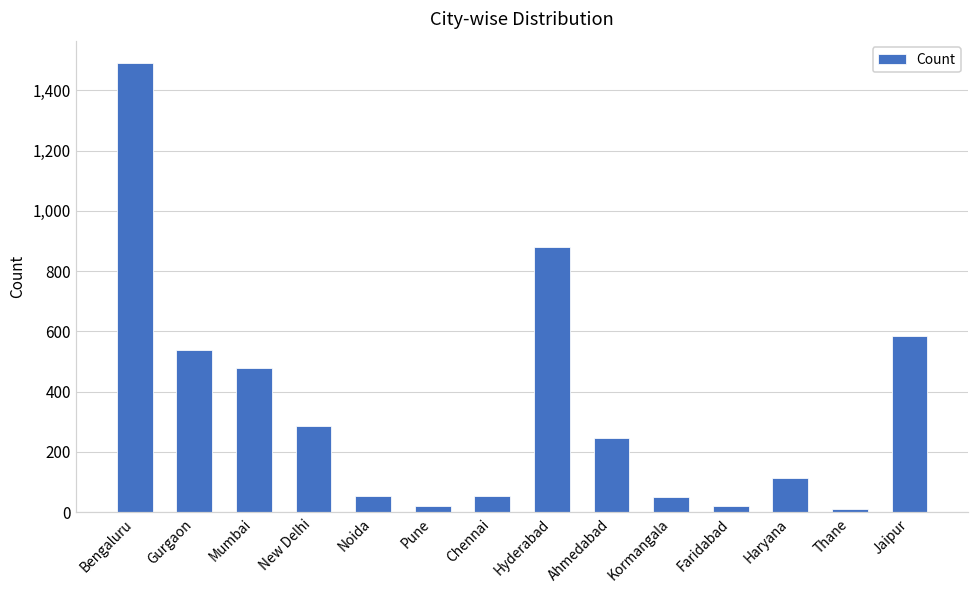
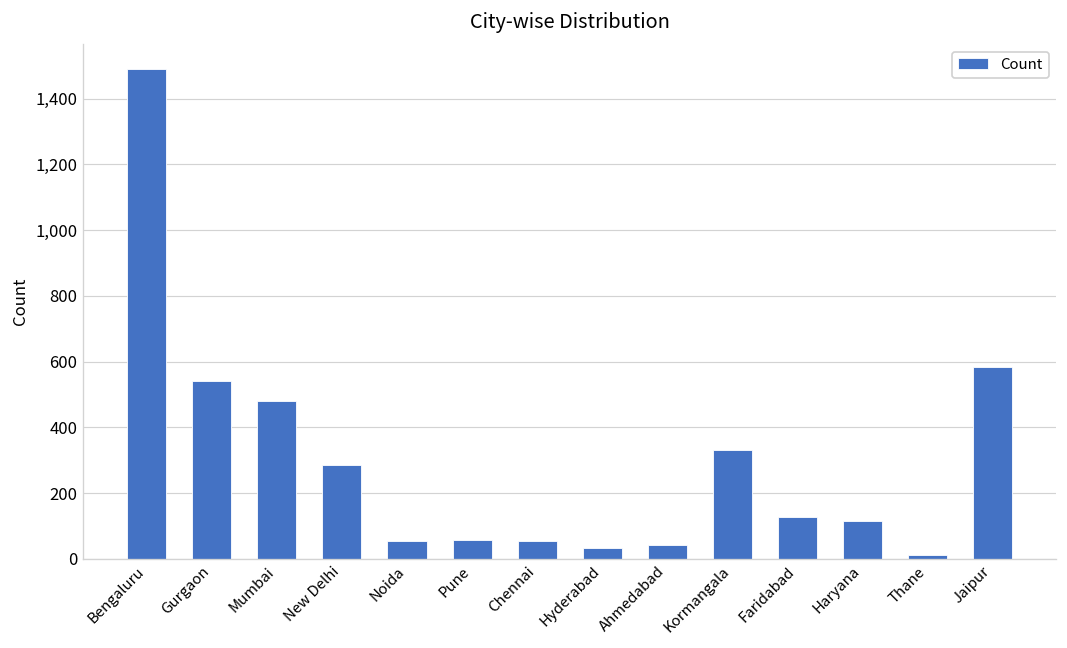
  {
    "Bengaluru": "1,490",
    "Gurgaon": "540",
    "Mumbai": "480",
    "New Delhi": "290",
    "Noida": "50",
-   "Pune": "20",
+   "Pune": "60",
    "Chennai": "60",
-   "Hyderabad": "880",
-   "Ahmedabad": "250",
-   "Kormangala": "50",
-   "Faridabad": "20",
+   "Hyderabad": "30",
+   "Ahmedabad": "40",
+   "Kormangala": "330",
+   "Faridabad": "130",
    "Haryana": "120",
    "Thane": "10",
    "Jaipur": "590"
  }
